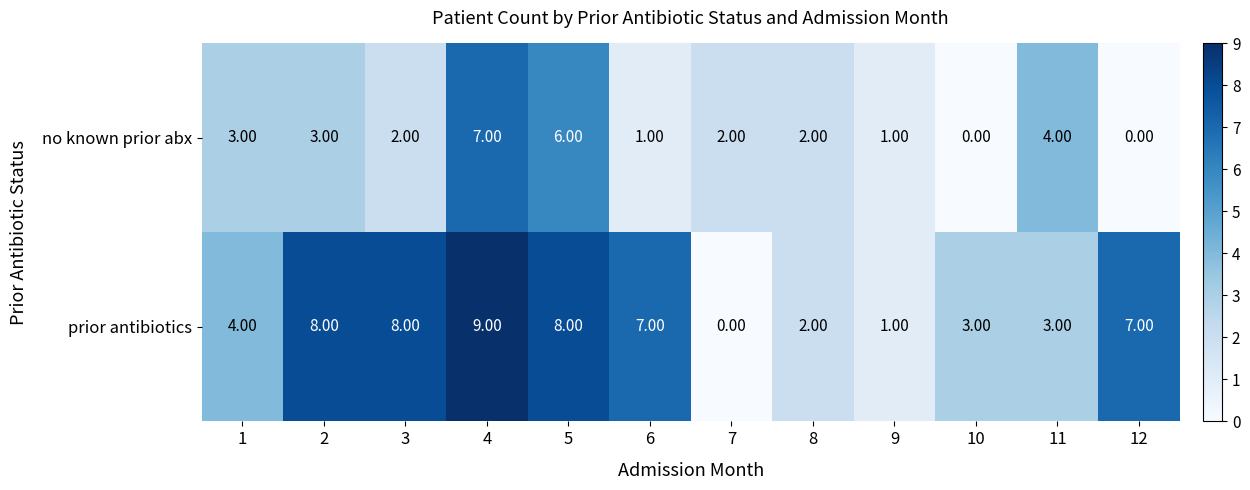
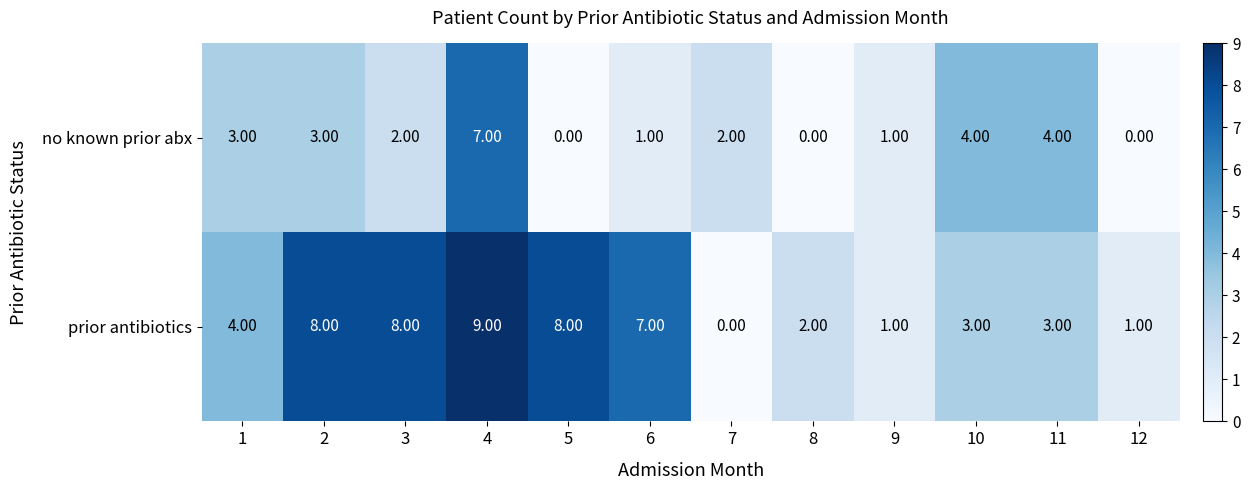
  {
    "no known prior abx": {
      "1": 3.00,
      "2": 3.00,
      "3": 2.00,
      "4": 7.00,
-     "5": 6.00,
+     "5": 0.00,
      "6": 1.00,
      "7": 2.00,
-     "8": 2.00,
+     "8": 0.00,
      "9": 1.00,
-     "10": 0.00,
+     "10": 4.00,
      "11": 4.00,
      "12": 0.00
    },
    "prior antibiotics": {
      "1": 4.00,
      "2": 8.00,
      "3": 8.00,
      "4": 9.00,
      "5": 8.00,
      "6": 7.00,
      "7": 0.00,
      "8": 2.00,
      "9": 1.00,
      "10": 3.00,
      "11": 3.00,
-     "12": 7.00
+     "12": 1.00
    }
  }
